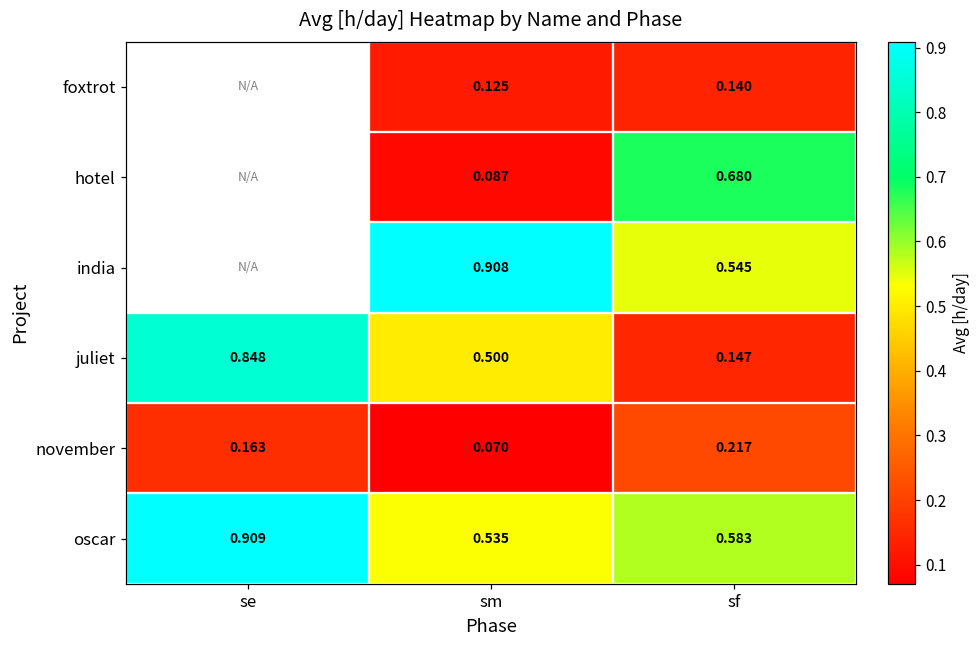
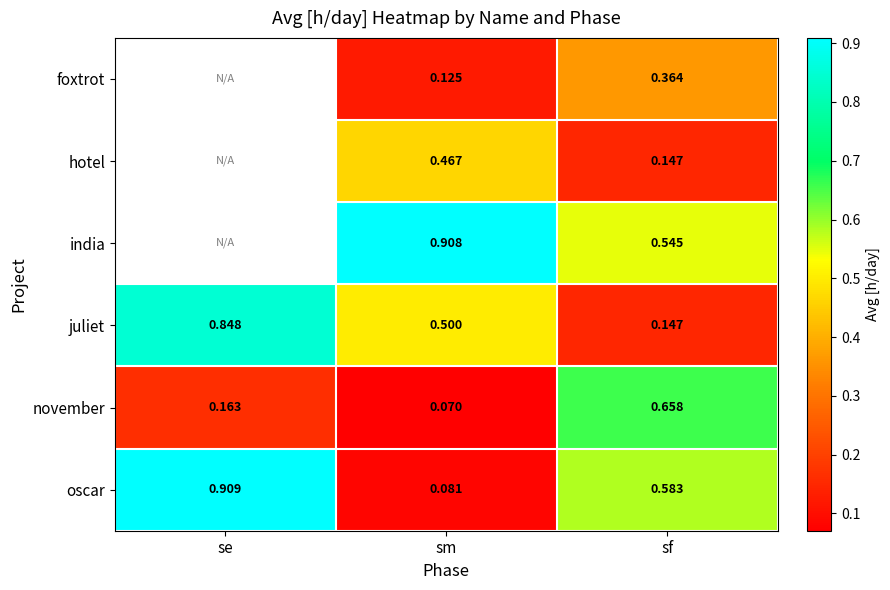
  {
    "foxtrot": {
      "sm": 0.125,
-     "sf": 0.140
+     "sf": 0.364
    },
    "hotel": {
-     "sm": 0.087,
-     "sf": 0.680
+     "sm": 0.467,
+     "sf": 0.147
    },
    "india": {
      "sm": 0.908,
      "sf": 0.545
    },
    "juliet": {
      "se": 0.848,
      "sm": 0.500,
      "sf": 0.147
    },
    "november": {
      "se": 0.163,
      "sm": 0.070,
-     "sf": 0.217
+     "sf": 0.658
    },
    "oscar": {
      "se": 0.909,
-     "sm": 0.535,
+     "sm": 0.081,
      "sf": 0.583
    }
  }
